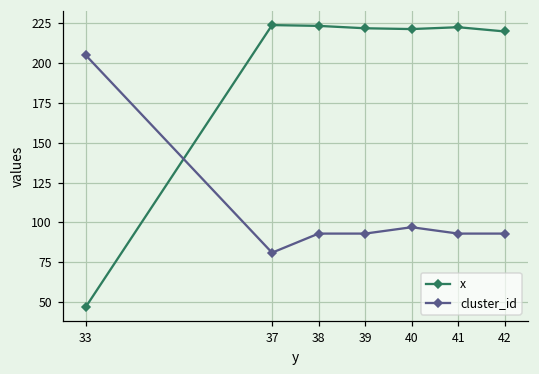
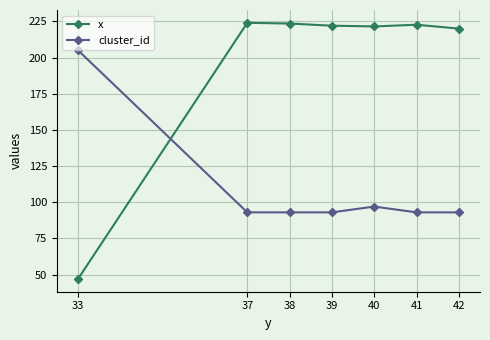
  {
    "x": {
      "33": 47,
      "37": 224,
      "38": 224,
      "39": 222,
      "40": 222,
      "41": 223,
      "42": 220
    },
    "cluster_id": {
      "33": 205,
-     "37": 81,
+     "37": 93,
      "38": 93,
      "39": 93,
      "40": 97,
      "41": 93,
      "42": 93
    }
  }
